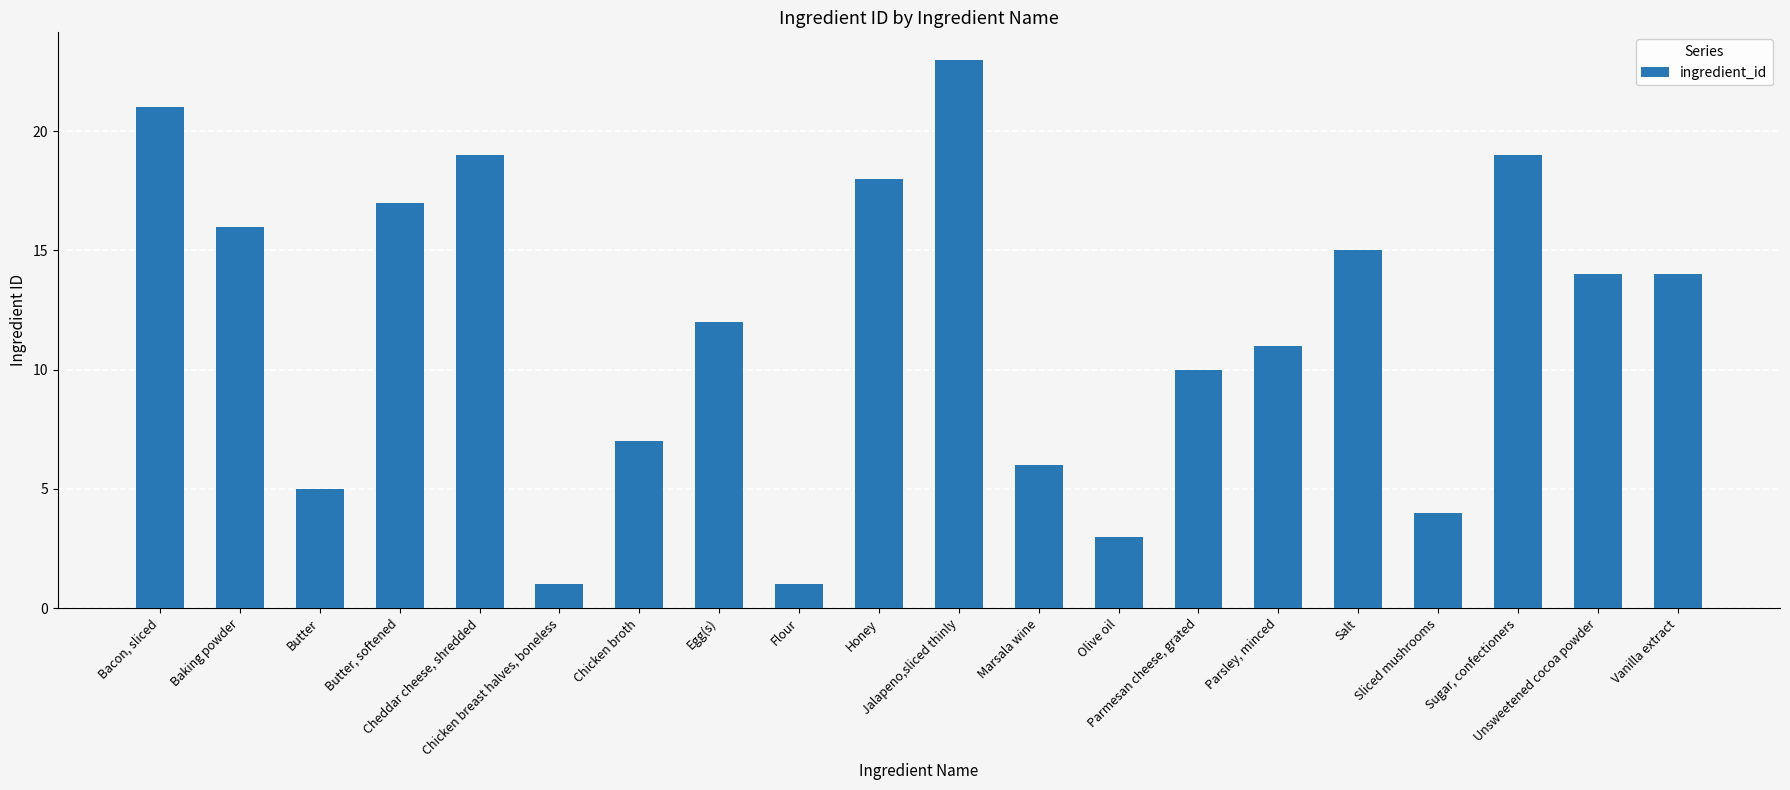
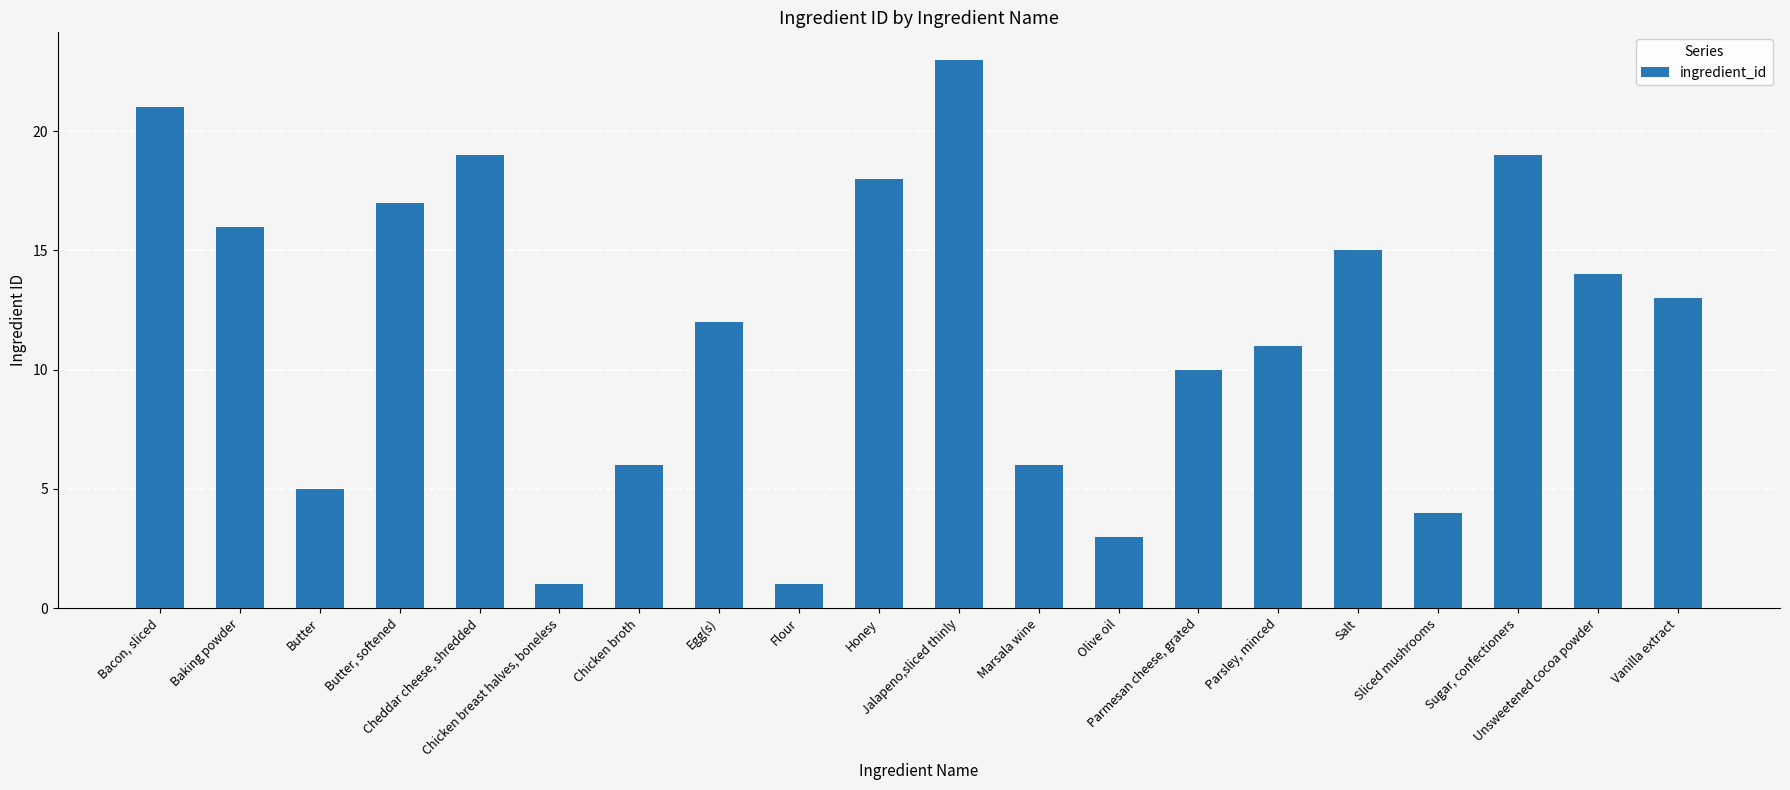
  {
    "Bacon, sliced": 21,
    "Baking powder": 16,
    "Butter": 5,
    "Butter, softened": 17,
    "Cheddar cheese, shredded": 19,
    "Chicken breast halves, boneless": 1,
-   "Chicken broth": 7,
+   "Chicken broth": 6,
    "Egg(s)": 12,
    "Flour": 1,
    "Honey": 18,
    "Jalapeno,sliced thinly": 23,
    "Marsala wine": 6,
    "Olive oil": 3,
    "Parmesan cheese, grated": 10,
    "Parsley, minced": 11,
    "Salt": 15,
    "Sliced mushrooms": 4,
    "Sugar, confectioners": 19,
    "Unsweetened cocoa powder": 14,
-   "Vanilla extract": 14
+   "Vanilla extract": 13
  }
